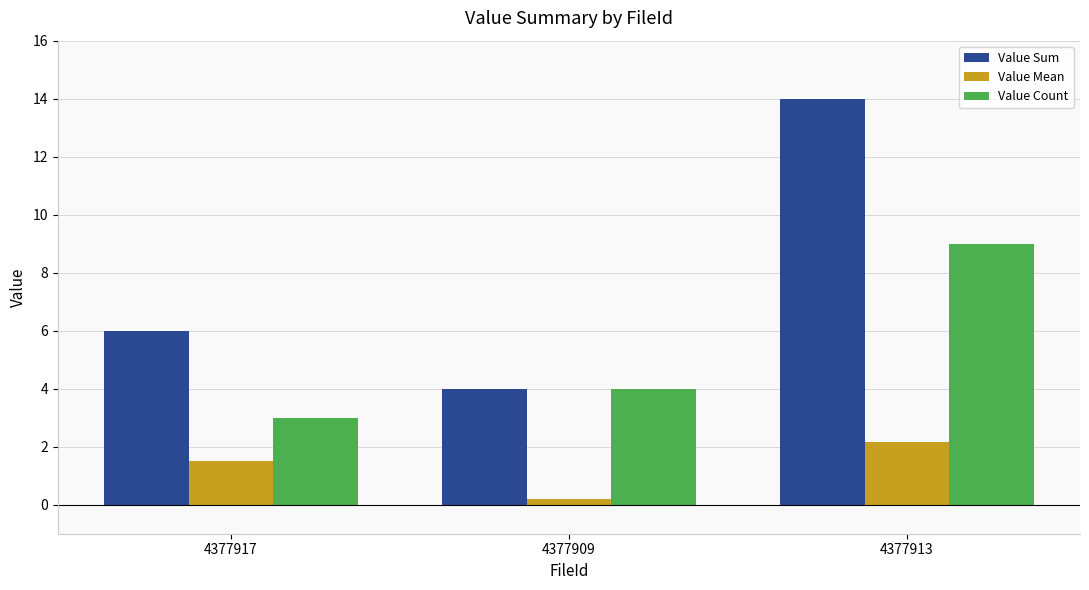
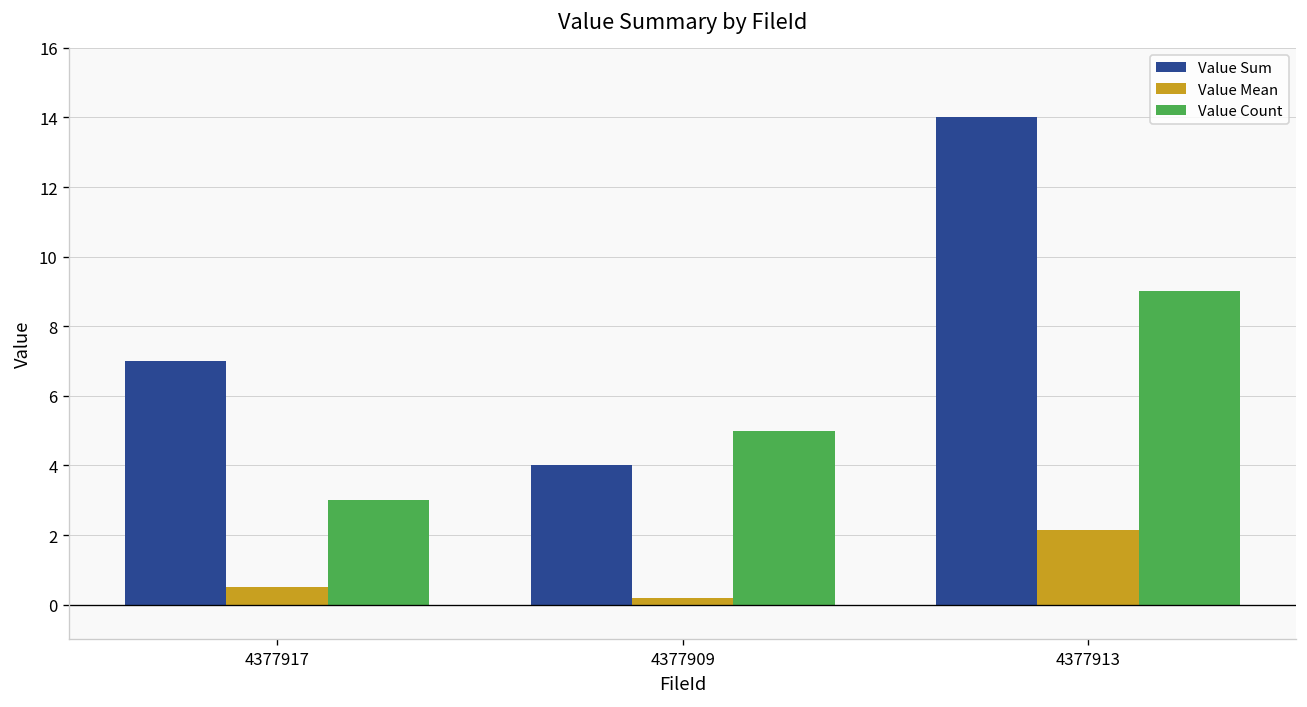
  {
    "Value Sum": {
-     "4377917": 6,
+     "4377917": 7,
      "4377909": 4,
      "4377913": 14
    },
    "Value Mean": {
-     "4377917": 1.5,
+     "4377917": 0.5,
      "4377909": 0.2,
      "4377913": 2.2
    },
    "Value Count": {
      "4377917": 3,
-     "4377909": 4,
+     "4377909": 5,
      "4377913": 9
    }
  }
